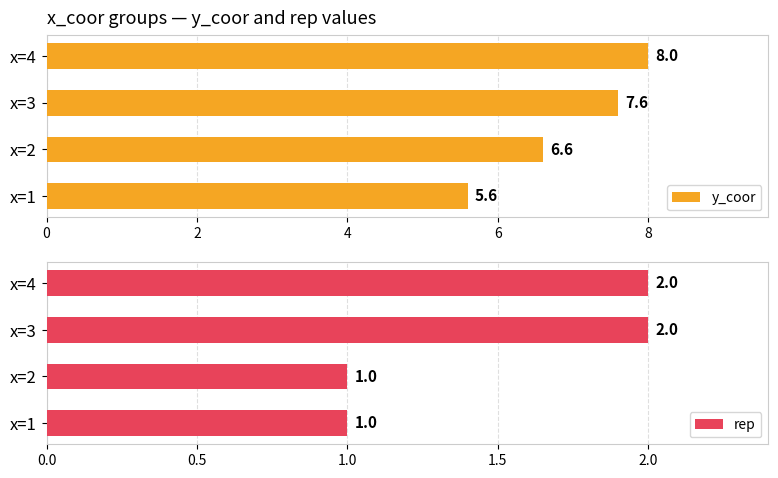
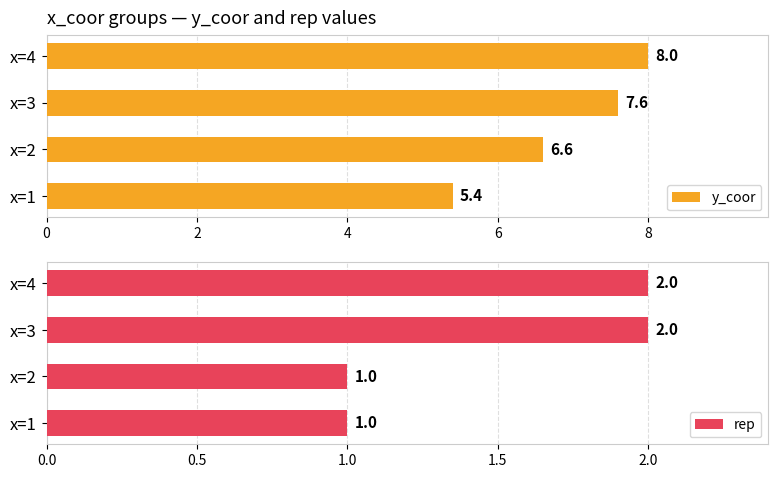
  {
    "x_coor groups — y_coor and rep values": {
      "x=4": 8.0,
      "x=3": 7.6,
      "x=2": 6.6,
-     "x=1": 5.6
+     "x=1": 5.4
    }
  }
